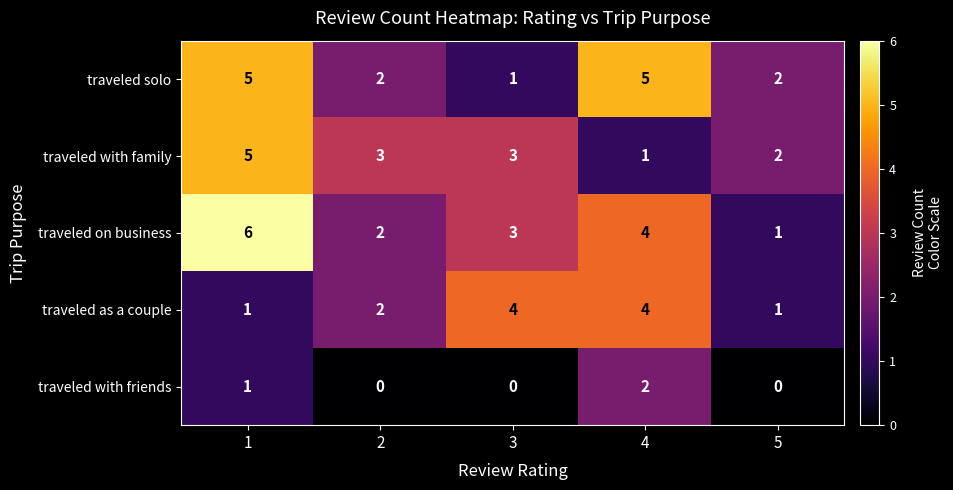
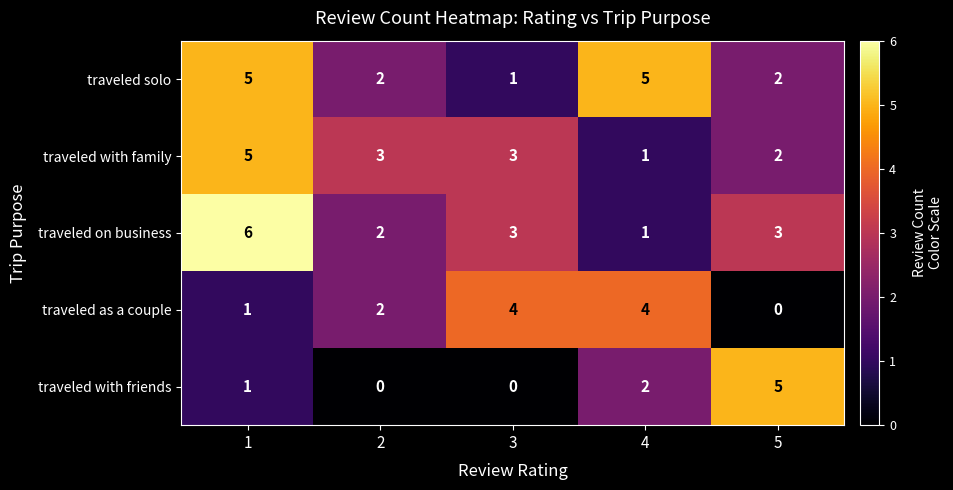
  {
    "traveled solo": {
      "1": 5,
      "2": 2,
      "3": 1,
      "4": 5,
      "5": 2
    },
    "traveled with family": {
      "1": 5,
      "2": 3,
      "3": 3,
      "4": 1,
      "5": 2
    },
    "traveled on business": {
      "1": 6,
      "2": 2,
      "3": 3,
-     "4": 4,
-     "5": 1
+     "4": 1,
+     "5": 3
    },
    "traveled as a couple": {
      "1": 1,
      "2": 2,
      "3": 4,
      "4": 4,
-     "5": 1
+     "5": 0
    },
    "traveled with friends": {
      "1": 1,
      "2": 0,
      "3": 0,
      "4": 2,
-     "5": 0
+     "5": 5
    }
  }
